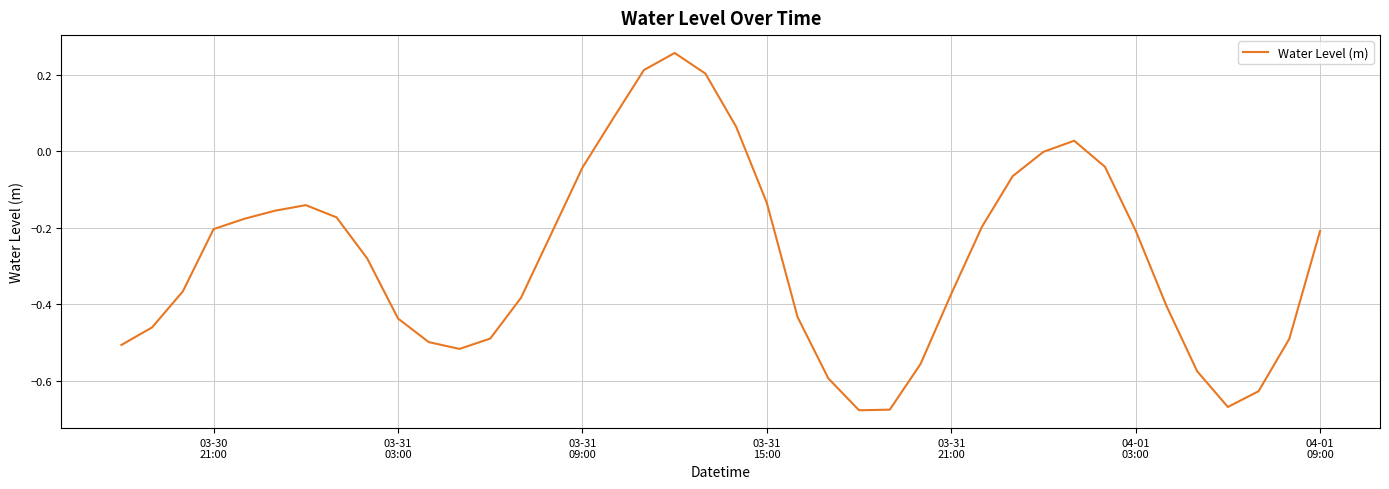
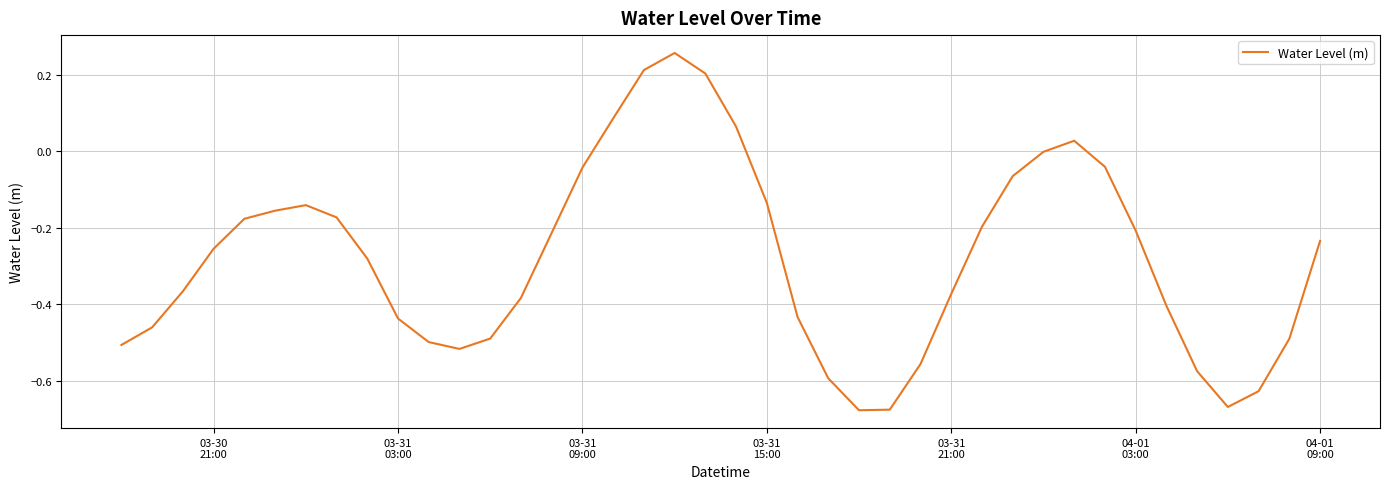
  {
-   "03-30 21:00": -0.20,
+   "03-30 21:00": -0.25,
    "03-31 03:00": -0.44,
    "03-31 09:00": -0.04,
    "03-31 15:00": -0.13,
    "03-31 21:00": -0.37,
    "04-01 03:00": -0.21,
-   "04-01 09:00": -0.21
+   "04-01 09:00": -0.23
  }
